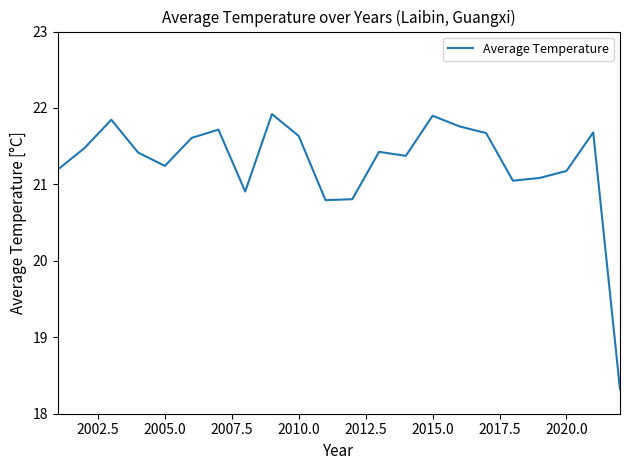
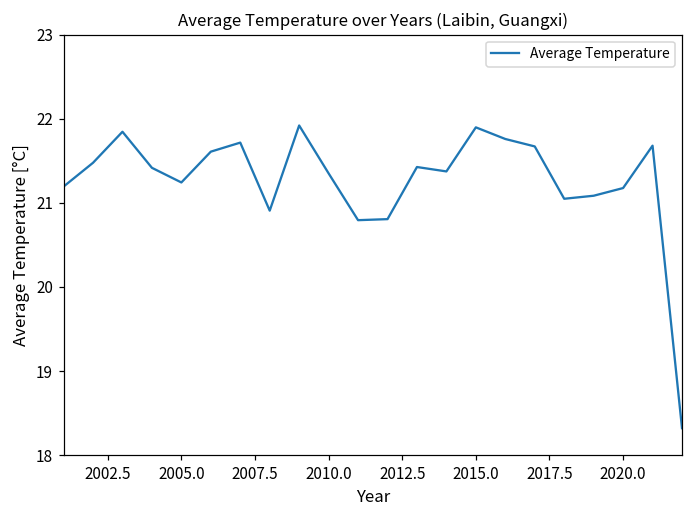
  {
    "2005.0": 21.2,
-   "2010.0": 21.6,
+   "2010.0": 21.4,
    "2015.0": 21.9,
    "2020.0": 21.2
  }
